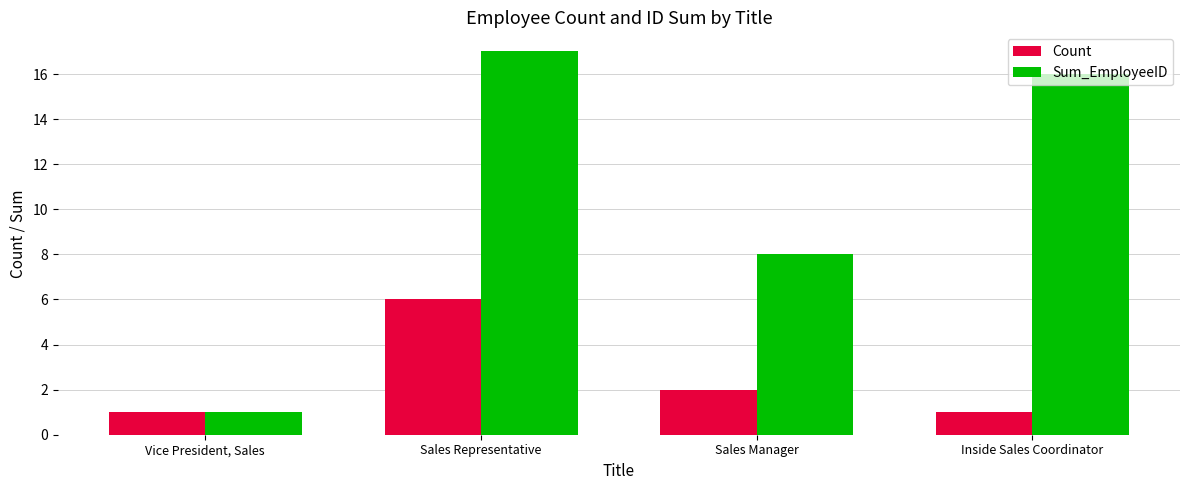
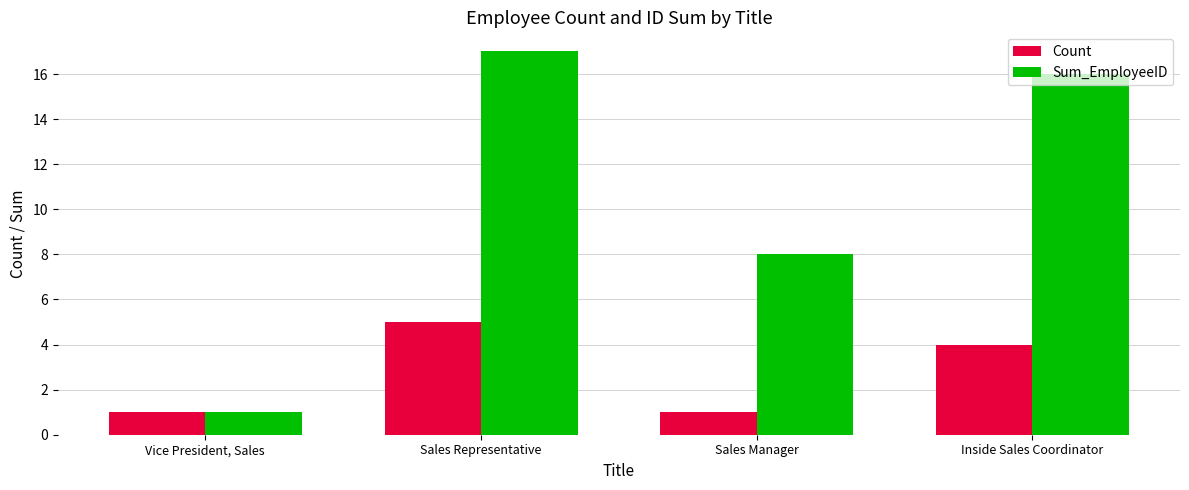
  {
    "Count": {
      "Vice President, Sales": 1,
-     "Sales Representative": 6,
-     "Sales Manager": 2,
-     "Inside Sales Coordinator": 1
+     "Sales Representative": 5,
+     "Sales Manager": 1,
+     "Inside Sales Coordinator": 4
    },
    "Sum_EmployeeID": {
      "Vice President, Sales": 1,
      "Sales Representative": 17,
      "Sales Manager": 8
    }
  }
